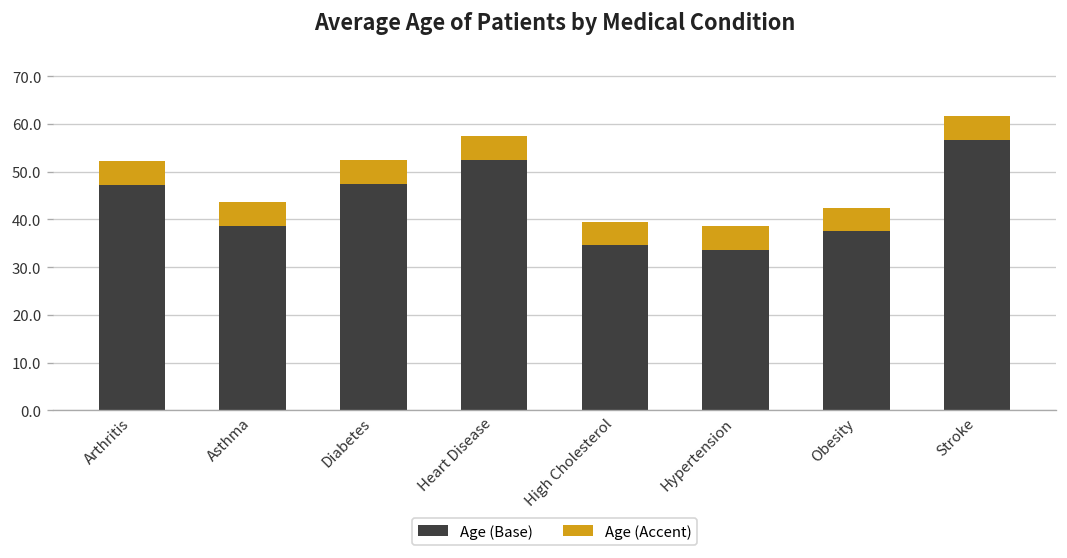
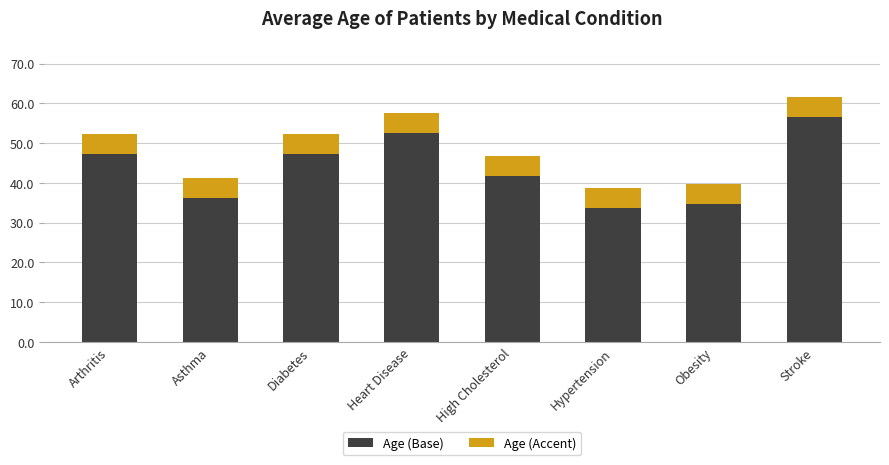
  {
    "Age (Base)": {
      "Arthritis": 47,
-     "Asthma": 39,
+     "Asthma": 36,
      "Diabetes": 47,
      "Heart Disease": 53,
-     "High Cholesterol": 35,
+     "High Cholesterol": 42,
      "Hypertension": 34,
-     "Obesity": 38,
+     "Obesity": 35,
      "Stroke": 57
    }
  }
